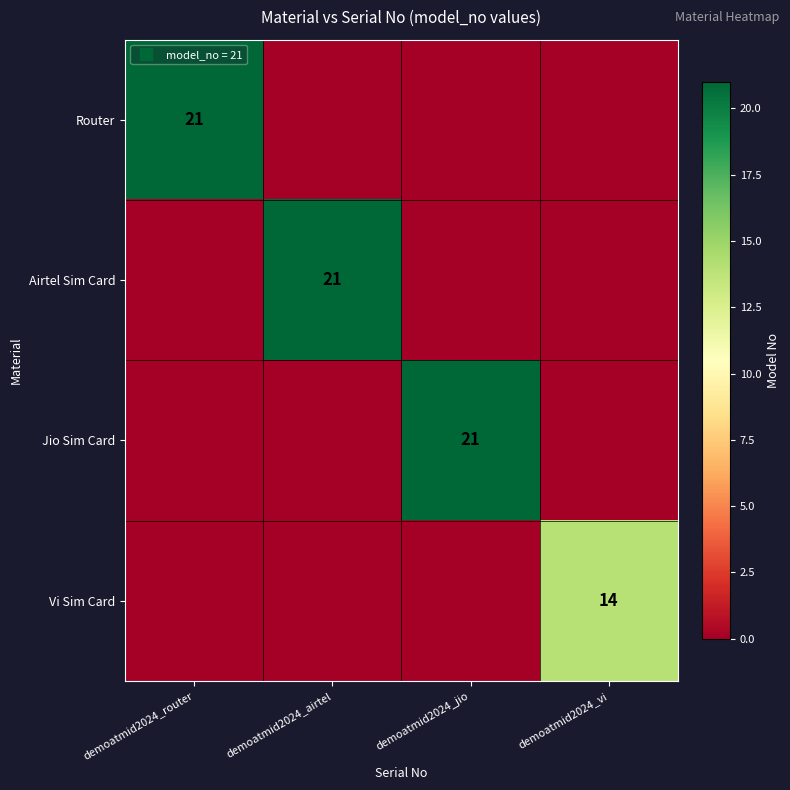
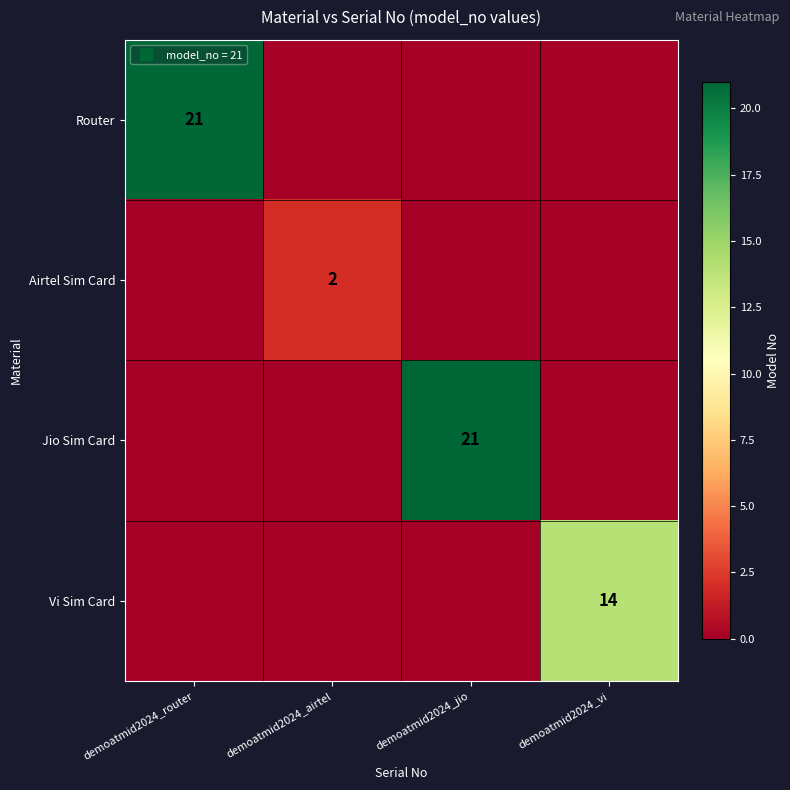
  {
    "Router": {
      "demoatmid2024_router": 21
    },
    "Airtel Sim Card": {
-     "demoatmid2024_airtel": 21
+     "demoatmid2024_airtel": 2
    },
    "Jio Sim Card": {
      "demoatmid2024_jio": 21
    },
    "Vi Sim Card": {
      "demoatmid2024_vi": 14
    }
  }
